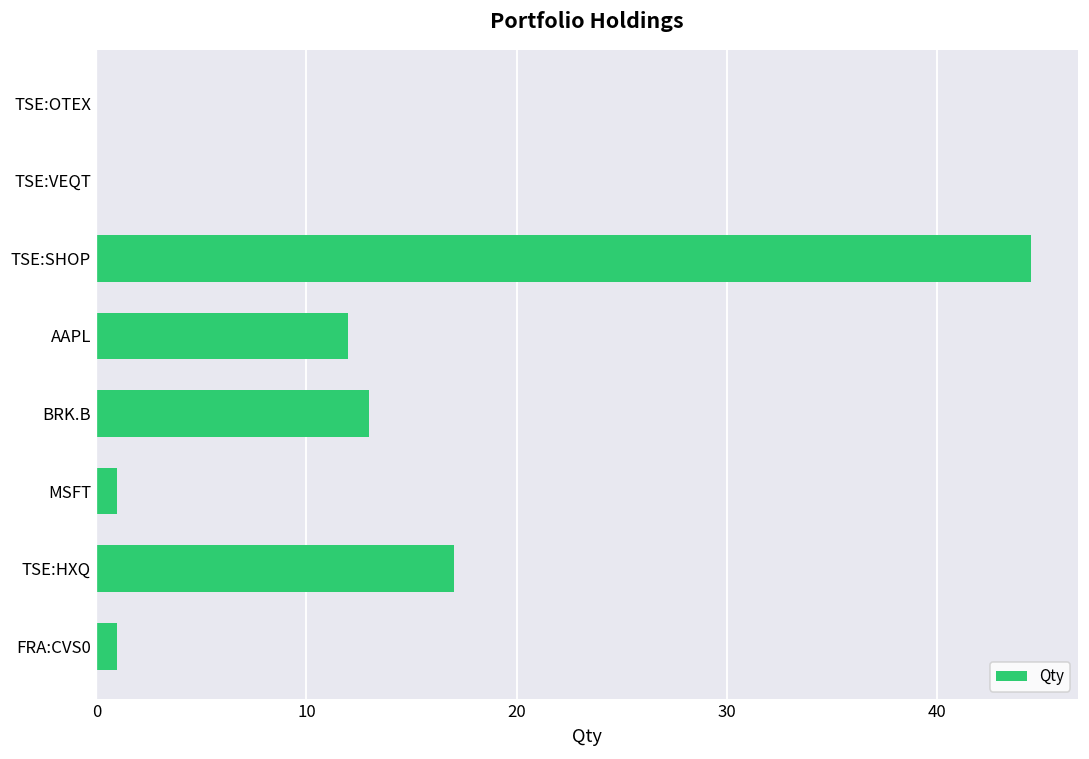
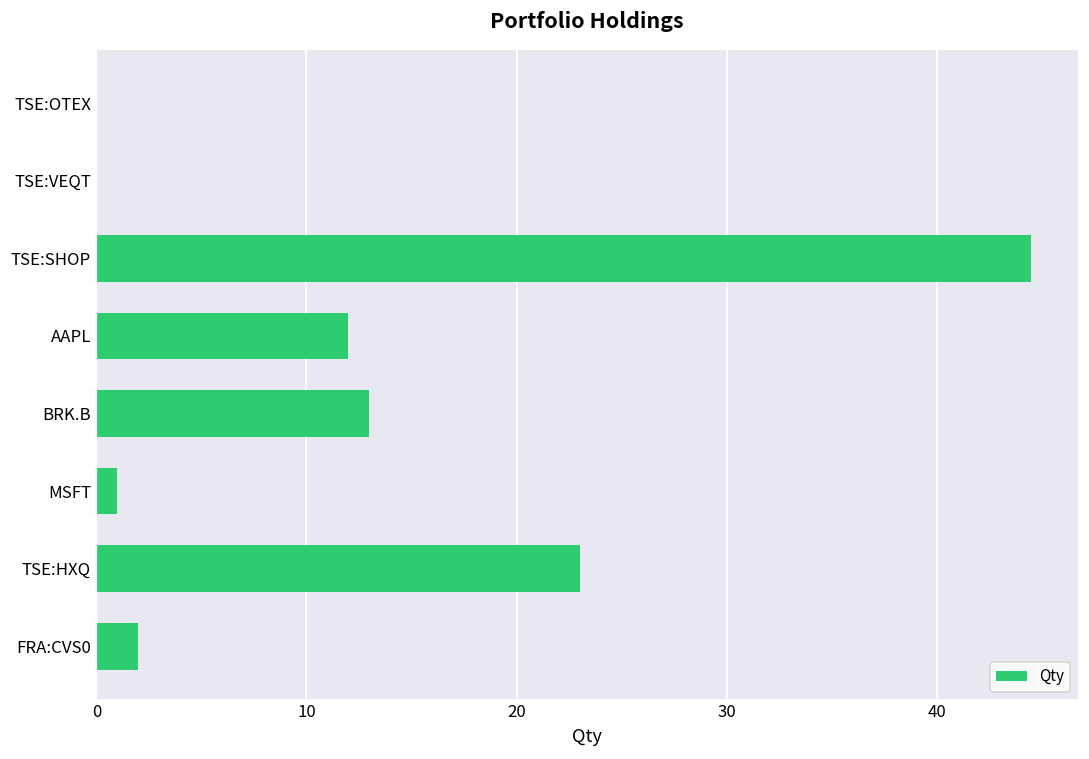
  {
    "TSE:OTEX": 0,
    "TSE:VEQT": 0,
    "TSE:SHOP": 44.5,
    "AAPL": 12,
    "BRK.B": 13,
    "MSFT": 1,
-   "TSE:HXQ": 17,
-   "FRA:CVS0": 1
+   "TSE:HXQ": 23,
+   "FRA:CVS0": 2
  }
